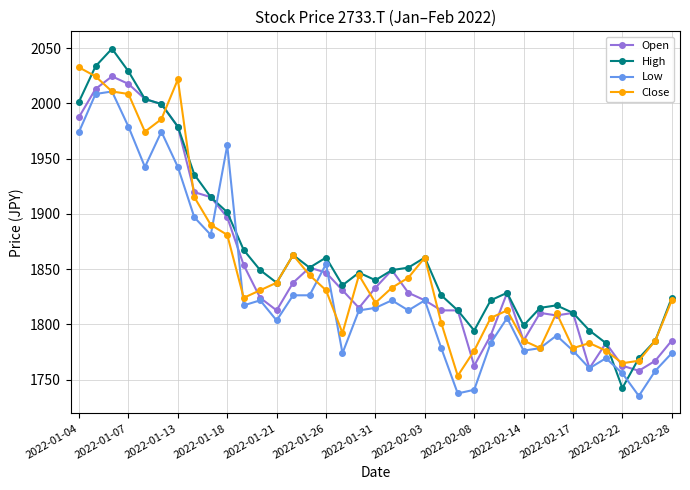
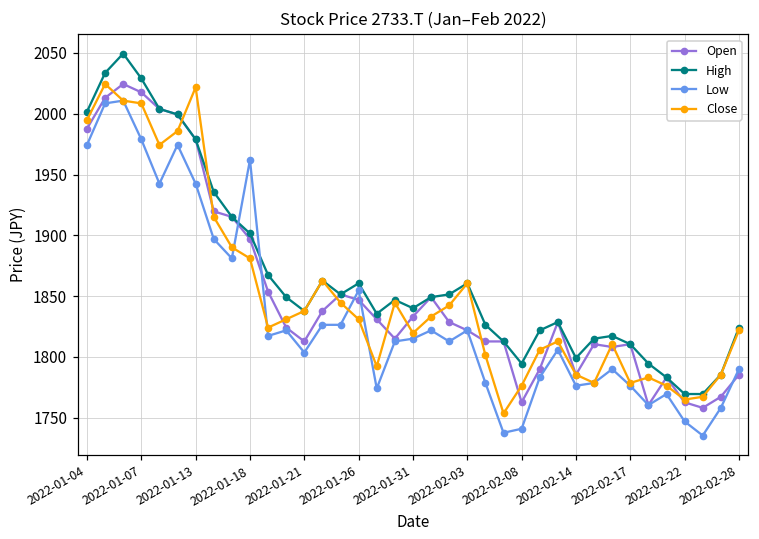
  {
    "Open": {
      "2022-01-04": 1988,
      "2022-01-07": 2018,
      "2022-01-18": 1897,
      "2022-01-21": 1813,
      "2022-01-26": 1847,
      "2022-01-31": 1833,
      "2022-02-08": 1763,
      "2022-02-22": 1763,
      "2022-02-28": 1785
    },
    "High": {
      "2022-01-04": 2002,
      "2022-01-07": 2029,
      "2022-01-18": 1901,
      "2022-01-26": 1861,
      "2022-01-31": 1840,
      "2022-02-08": 1794,
      "2022-02-14": 1799,
-     "2022-02-22": 1742
+     "2022-02-22": 1769
    },
    "Low": {
      "2022-01-04": 1974,
      "2022-01-07": 1979,
      "2022-01-13": 1942,
      "2022-01-18": 1962,
      "2022-01-21": 1804,
      "2022-01-26": 1855,
      "2022-01-31": 1815,
      "2022-02-08": 1741,
      "2022-02-14": 1776,
      "2022-02-17": 1776,
-     "2022-02-22": 1756,
-     "2022-02-28": 1774
+     "2022-02-22": 1747,
+     "2022-02-28": 1790
    },
    "Close": {
-     "2022-01-04": 2033,
+     "2022-01-04": 1995,
      "2022-01-07": 2009,
      "2022-01-13": 2022,
      "2022-01-18": 1881,
      "2022-01-26": 1831,
      "2022-01-31": 1820,
      "2022-02-08": 1776,
      "2022-02-17": 1779,
      "2022-02-22": 1765
    }
  }
